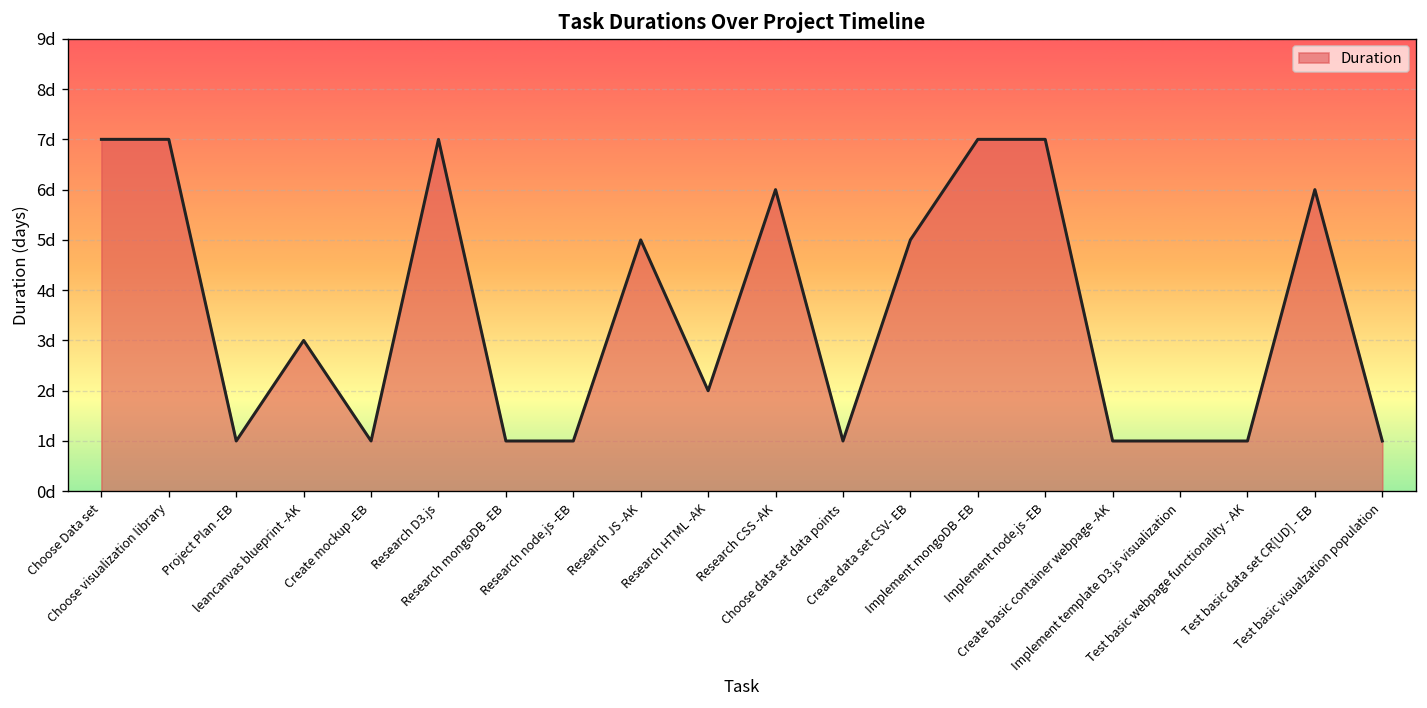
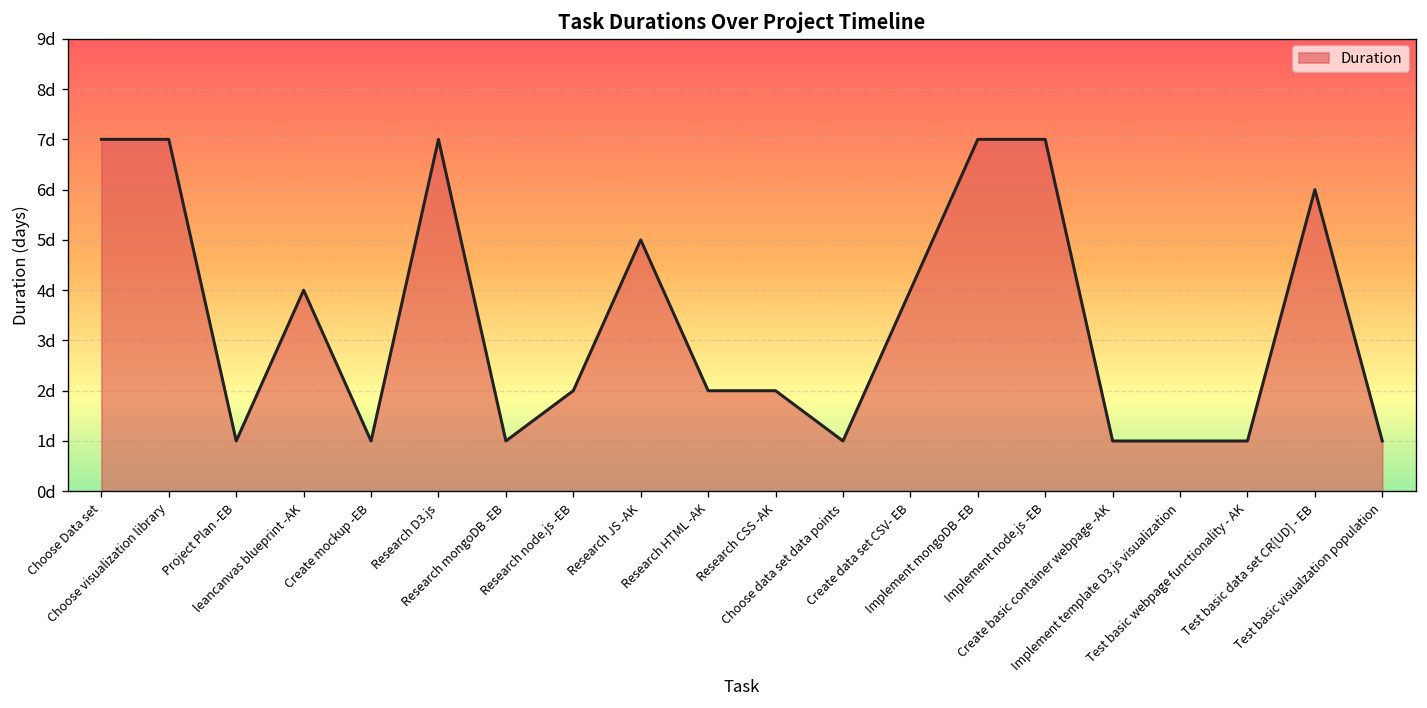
  {
    "Choose Data set": "7d",
    "Choose visualization library": "7d",
    "Project Plan -EB": "1d",
-   "leancanvas blueprint -AK": "3d",
+   "leancanvas blueprint -AK": "4d",
    "Create mockup -EB": "1d",
    "Research D3.js": "7d",
    "Research mongoDB -EB": "1d",
-   "Research node.js -EB": "1d",
+   "Research node.js -EB": "2d",
    "Research JS -AK": "5d",
    "Research HTML -AK": "2d",
-   "Research CSS -AK": "6d",
+   "Research CSS -AK": "2d",
    "Choose data set data points": "1d",
-   "Create data set CSV- EB": "5d",
+   "Create data set CSV- EB": "4d",
    "Implement mongoDB -EB": "7d",
    "Implement node.js -EB": "7d",
    "Create basic container webpage -AK": "1d",
    "Implement template D3.js visualization": "1d",
    "Test basic webpage functionality - AK": "1d",
    "Test basic data set CR[UD] - EB": "6d",
    "Test basic visualzation population": "1d"
  }
